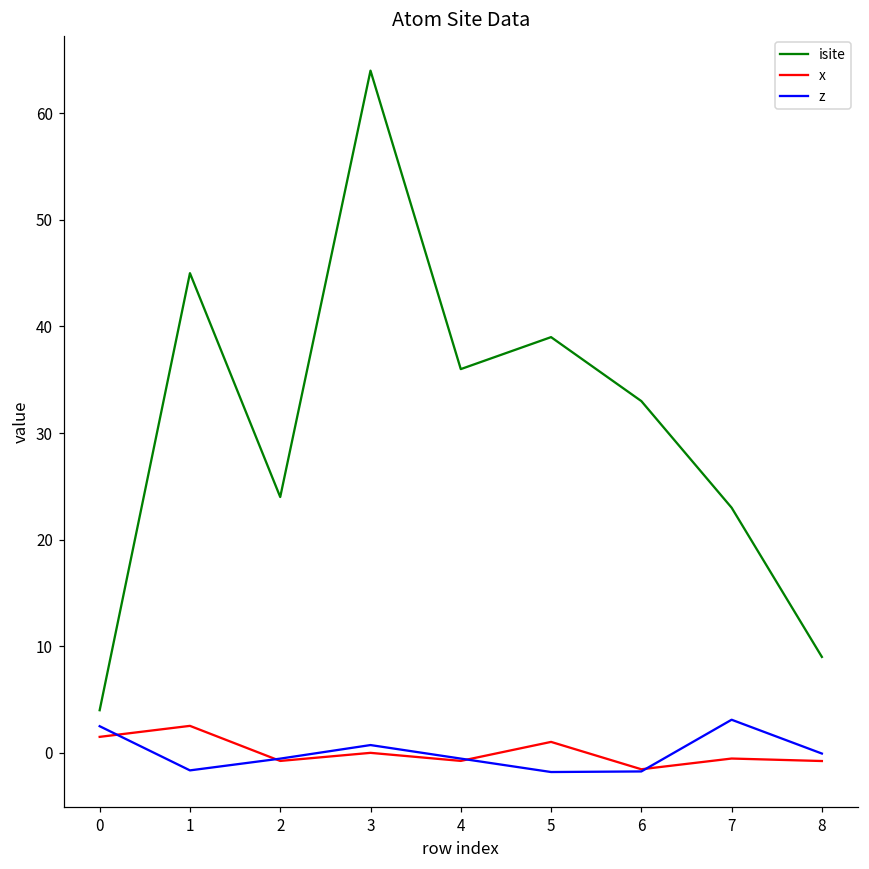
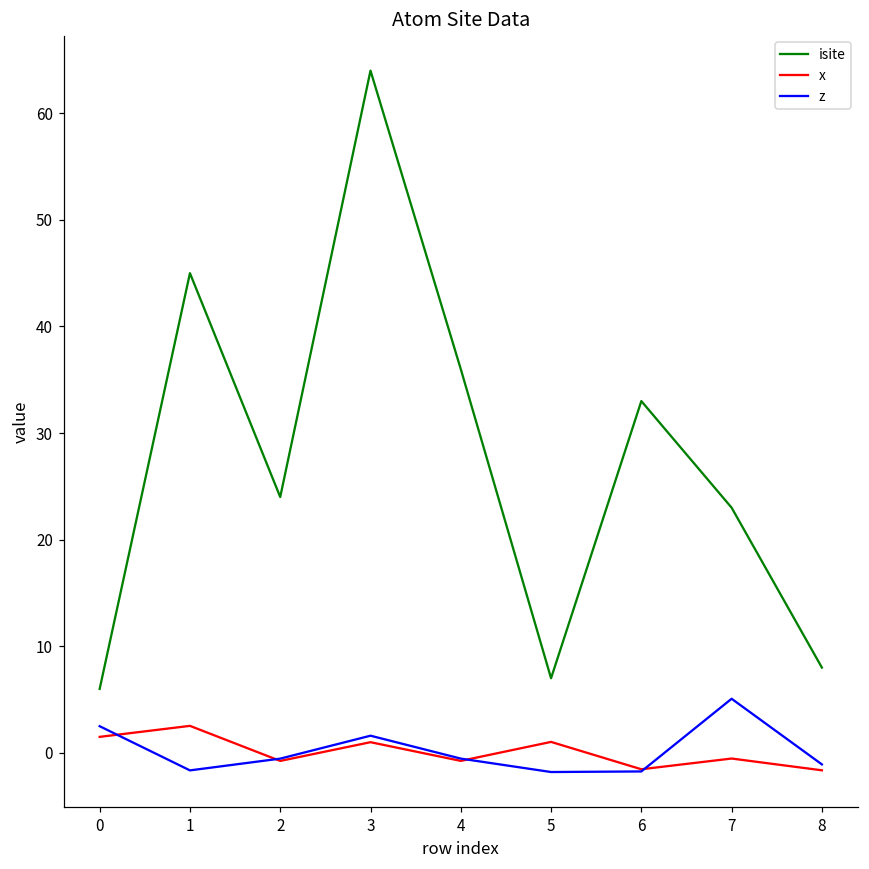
  {
    "isite": {
-     "0": 4,
+     "0": 6,
      "1": 45,
      "2": 24,
      "3": 64,
      "4": 36,
-     "5": 39,
+     "5": 7,
      "6": 33,
      "7": 23,
-     "8": 9
+     "8": 8
    },
    "x": {
      "0": 2,
      "1": 3,
-     "3": 0,
+     "3": 1,
      "5": 1,
      "7": -1,
-     "8": -1
+     "8": -2
    },
    "z": {
      "0": 3,
      "1": -2,
-     "3": 1,
+     "3": 2,
      "5": -2,
-     "7": 3,
-     "8": 0
+     "7": 5,
+     "8": -1
    }
  }
